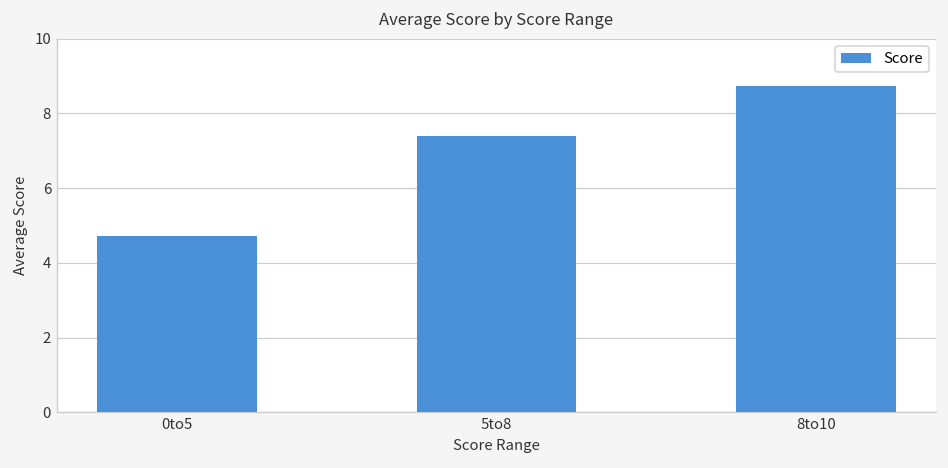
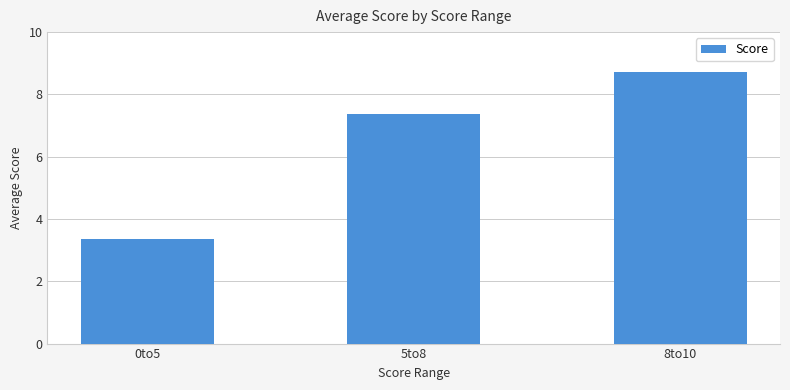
  {
-   "0to5": 4.7,
+   "0to5": 3.4,
    "5to8": 7.4,
    "8to10": 8.7
  }
